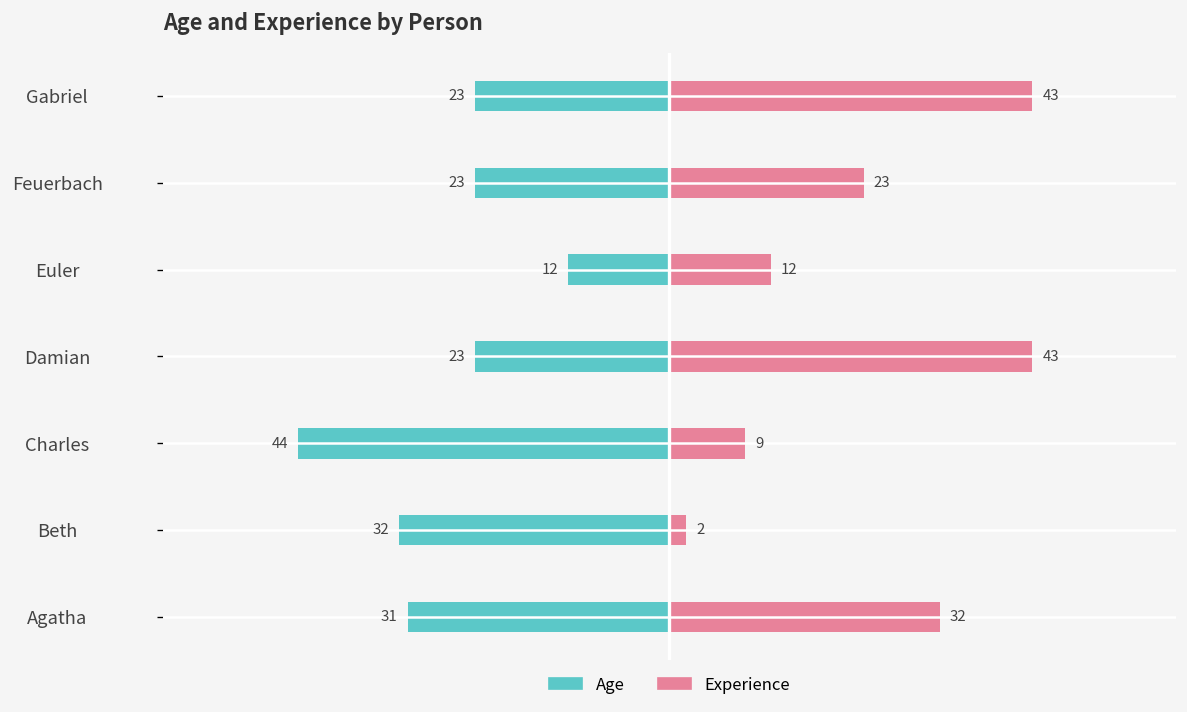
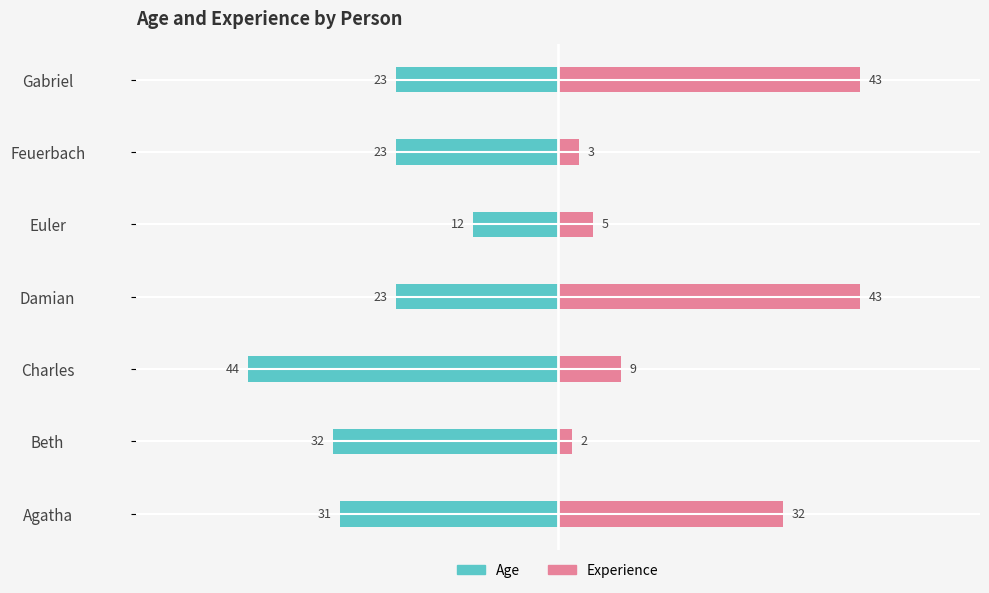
  {
    "Experience": {
      "Gabriel": 43,
-     "Feuerbach": 23,
-     "Euler": 12,
+     "Feuerbach": 3,
+     "Euler": 5,
      "Damian": 43,
      "Charles": 9,
      "Beth": 2,
      "Agatha": 32
    }
  }
